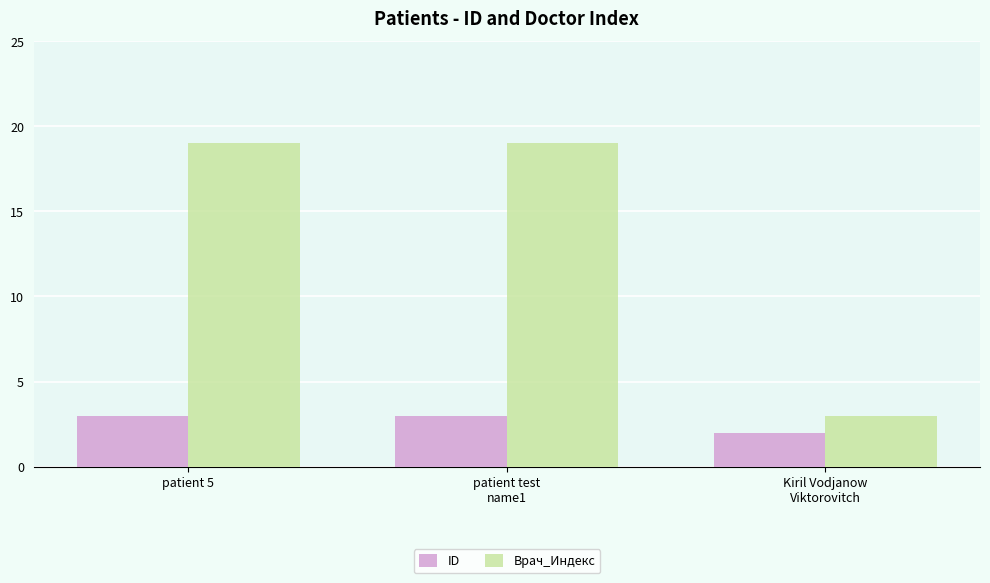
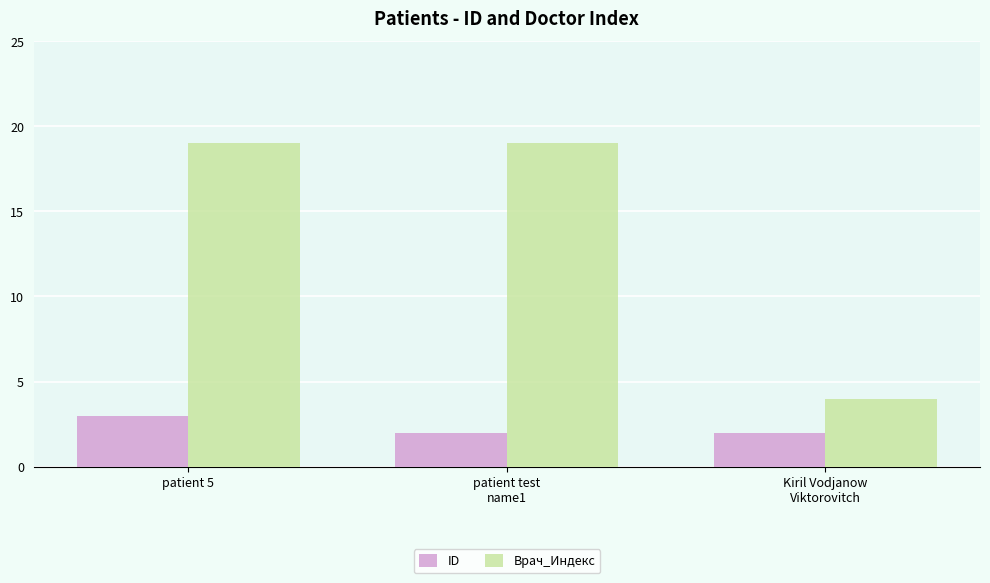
  {
    "ID": {
      "patient 5": 3,
-     "patient test name1": 3,
+     "patient test name1": 2,
      "Kiril Vodjanow Viktorovitch": 2
    },
    "Врач_Индекс": {
      "patient 5": 19,
      "patient test name1": 19,
-     "Kiril Vodjanow Viktorovitch": 3
+     "Kiril Vodjanow Viktorovitch": 4
    }
  }
